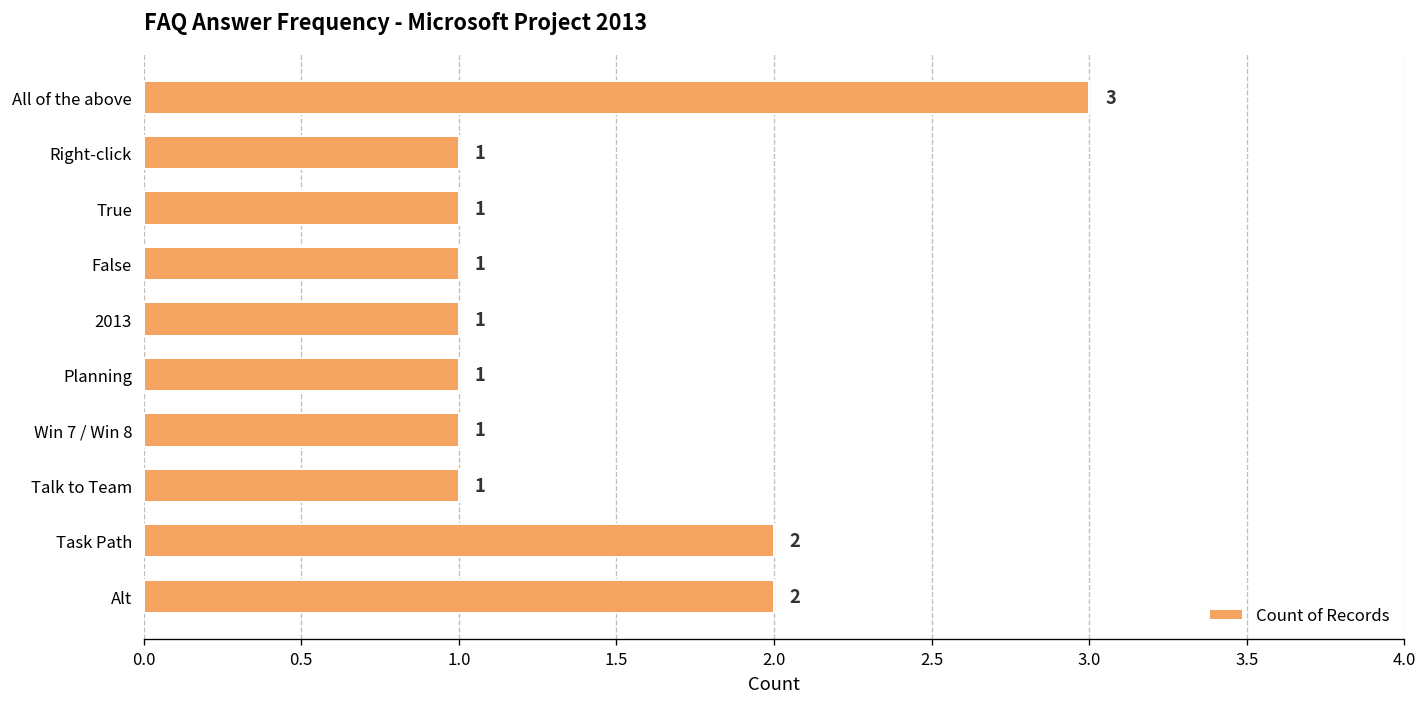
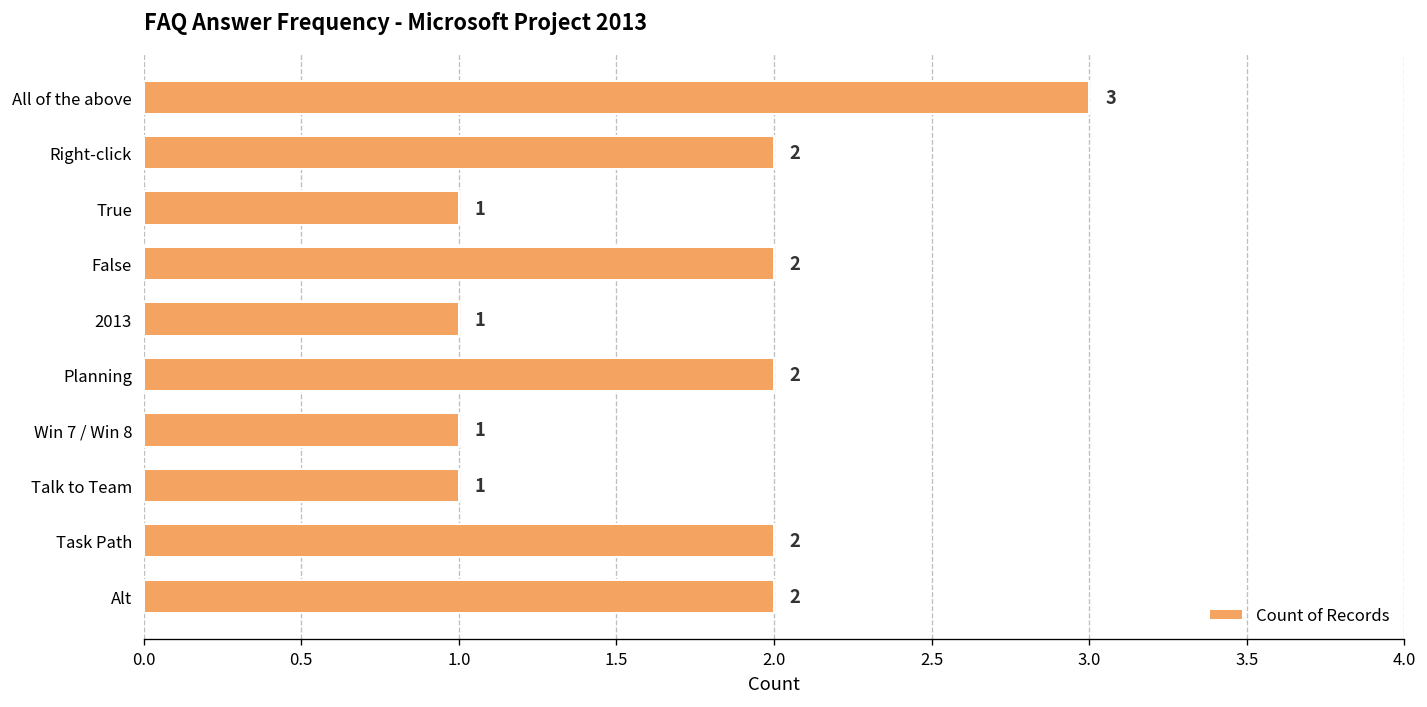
  {
    "All of the above": 3,
-   "Right-click": 1,
+   "Right-click": 2,
    "True": 1,
-   "False": 1,
+   "False": 2,
    "2013": 1,
-   "Planning": 1,
+   "Planning": 2,
    "Win 7 / Win 8": 1,
    "Talk to Team": 1,
    "Task Path": 2,
    "Alt": 2
  }
